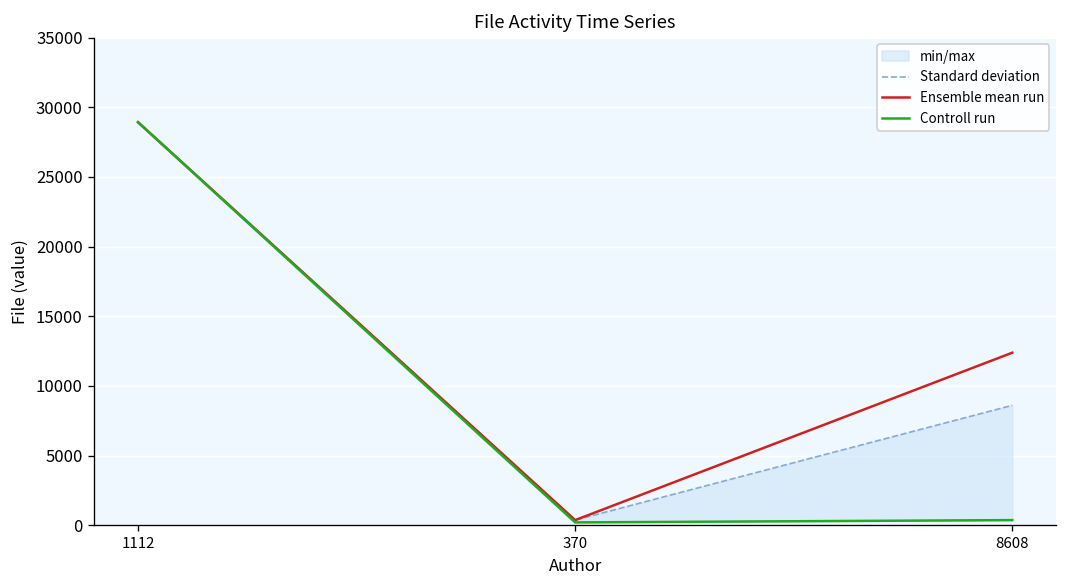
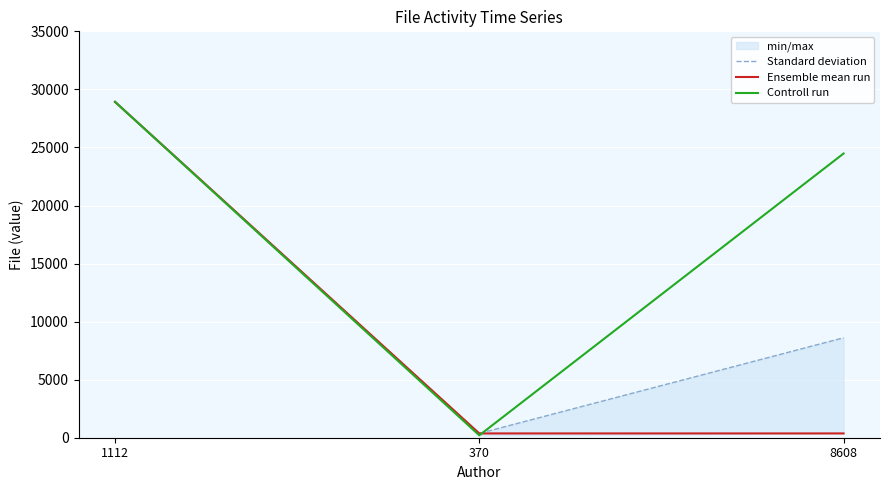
  {
    "min/max": {
      "8608": 8600
    },
    "Ensemble mean run": {
-     "8608": 12400
+     "8608": 400
    },
    "Controll run": {
-     "8608": 400
+     "8608": 24500
    }
  }
